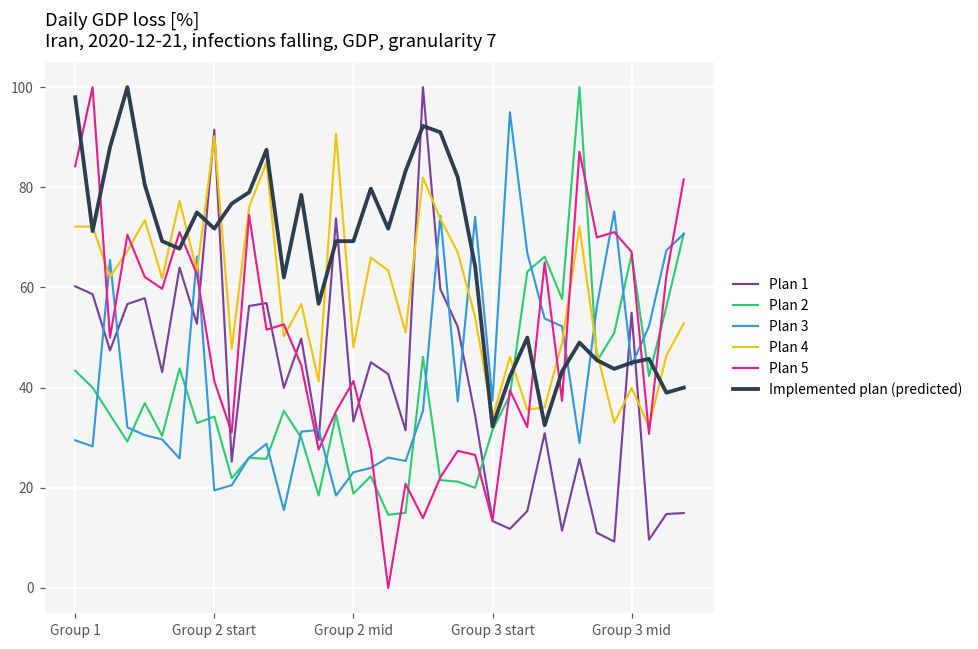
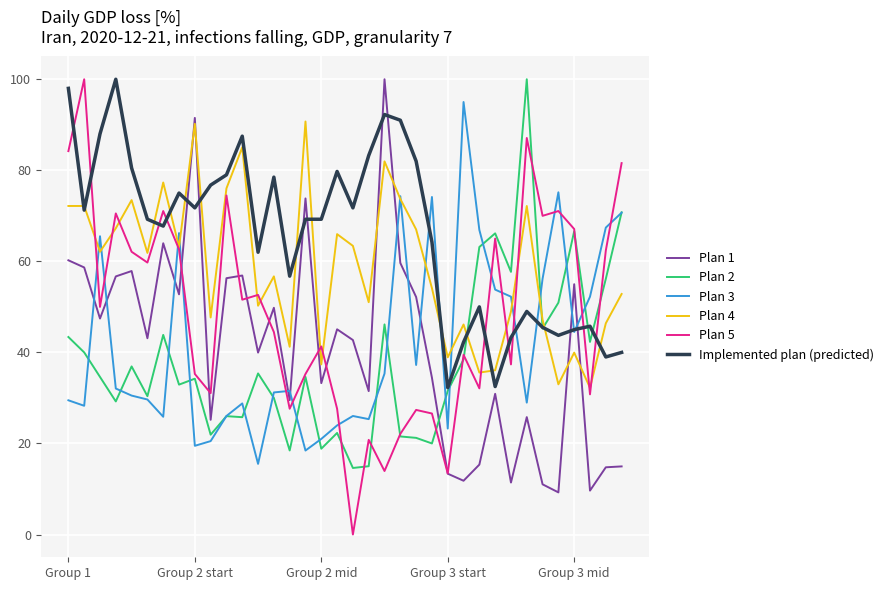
  {
    "Plan 1": {
      "Group 1": 60,
      "Group 2 start": 92,
      "Group 2 mid": 33,
      "Group 3 mid": 55
    },
    "Plan 2": {
      "Group 1": 43,
      "Group 2 start": 34,
      "Group 2 mid": 19,
      "Group 3 start": 32
    },
    "Plan 3": {
      "Group 1": 29,
      "Group 2 start": 19,
-     "Group 2 mid": 23,
-     "Group 3 start": 37
+     "Group 2 mid": 21,
+     "Group 3 start": 23
    },
    "Plan 4": {
      "Group 1": 72,
      "Group 2 start": 90,
-     "Group 2 mid": 48,
-     "Group 3 start": 34,
+     "Group 2 mid": 37,
+     "Group 3 start": 39,
      "Group 3 mid": 40
    },
    "Plan 5": {
      "Group 1": 84,
-     "Group 2 start": 41,
+     "Group 2 start": 35,
      "Group 2 mid": 41
    },
    "Implemented plan (predicted)": {
      "Group 1": 98,
      "Group 2 start": 72,
      "Group 2 mid": 69,
      "Group 3 start": 32
    }
  }
